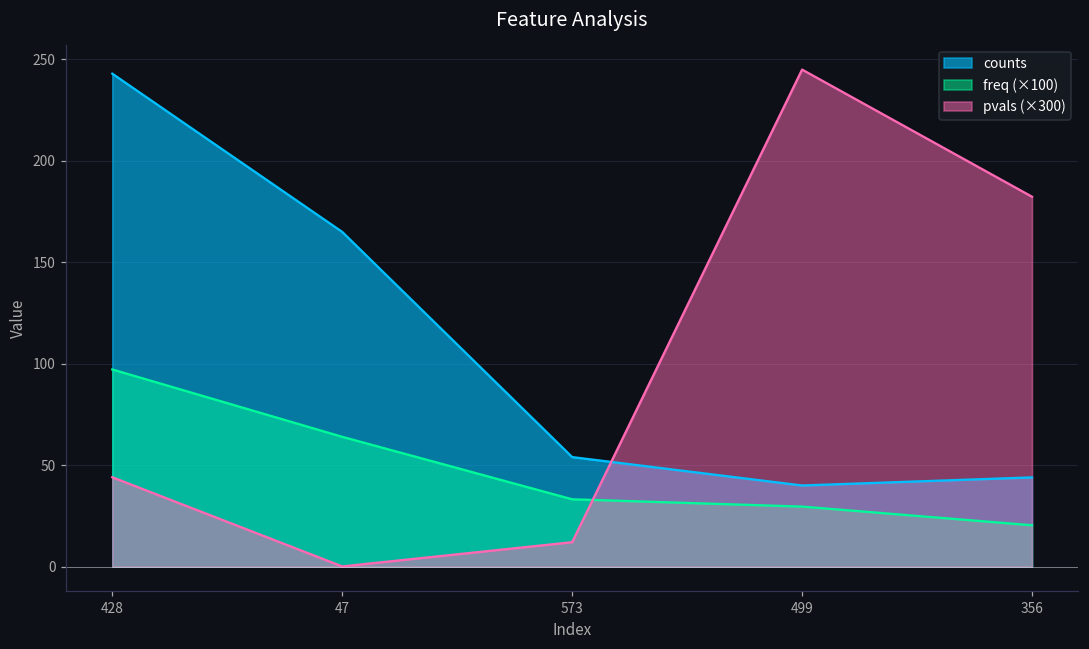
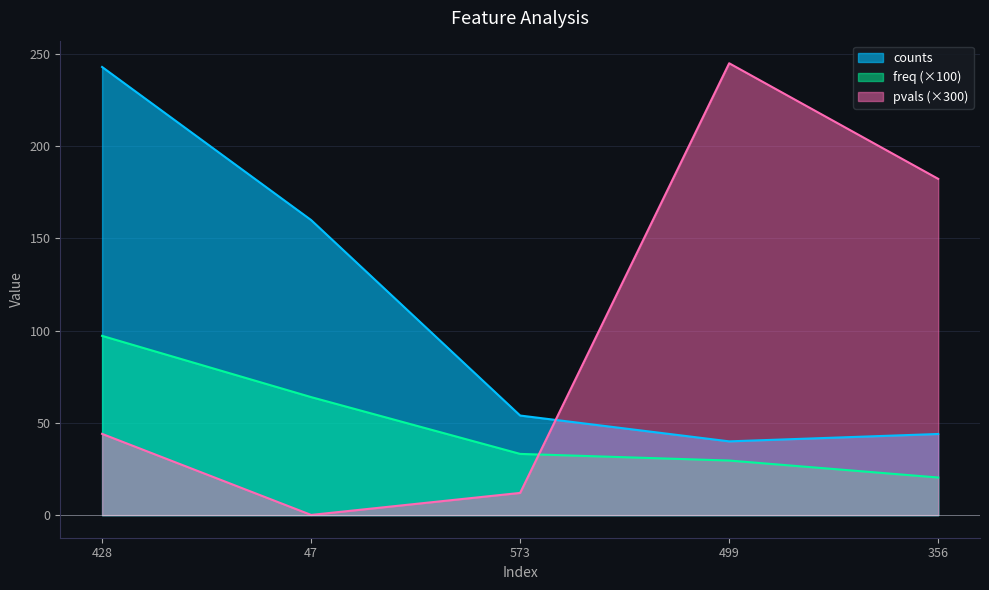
  {
    "counts": {
      "428": 243,
-     "47": 165,
+     "47": 160,
      "573": 54,
      "499": 40,
      "356": 44
    },
    "freq (×100)": {
      "428": 97,
      "47": 64,
      "573": 33,
      "499": 30,
      "356": 20
    },
    "pvals (×300)": {
      "428": 44,
      "47": 0,
      "573": 12,
      "499": 245,
      "356": 182
    }
  }
